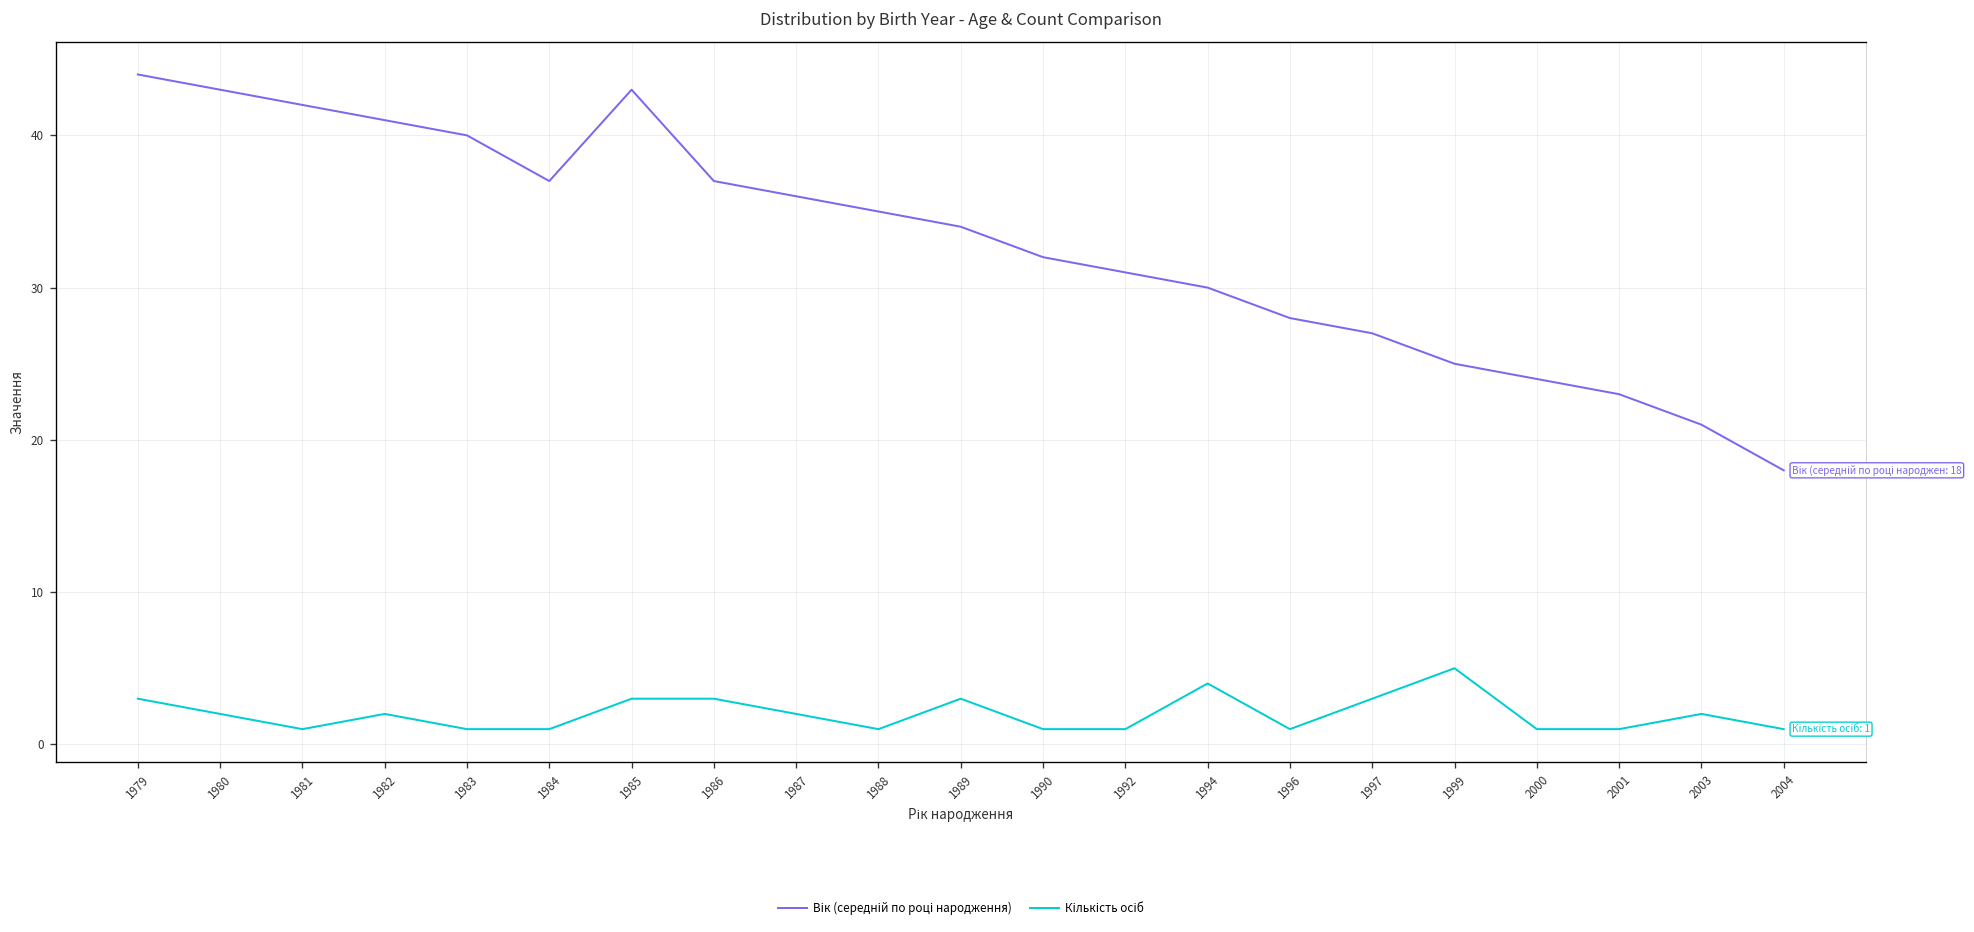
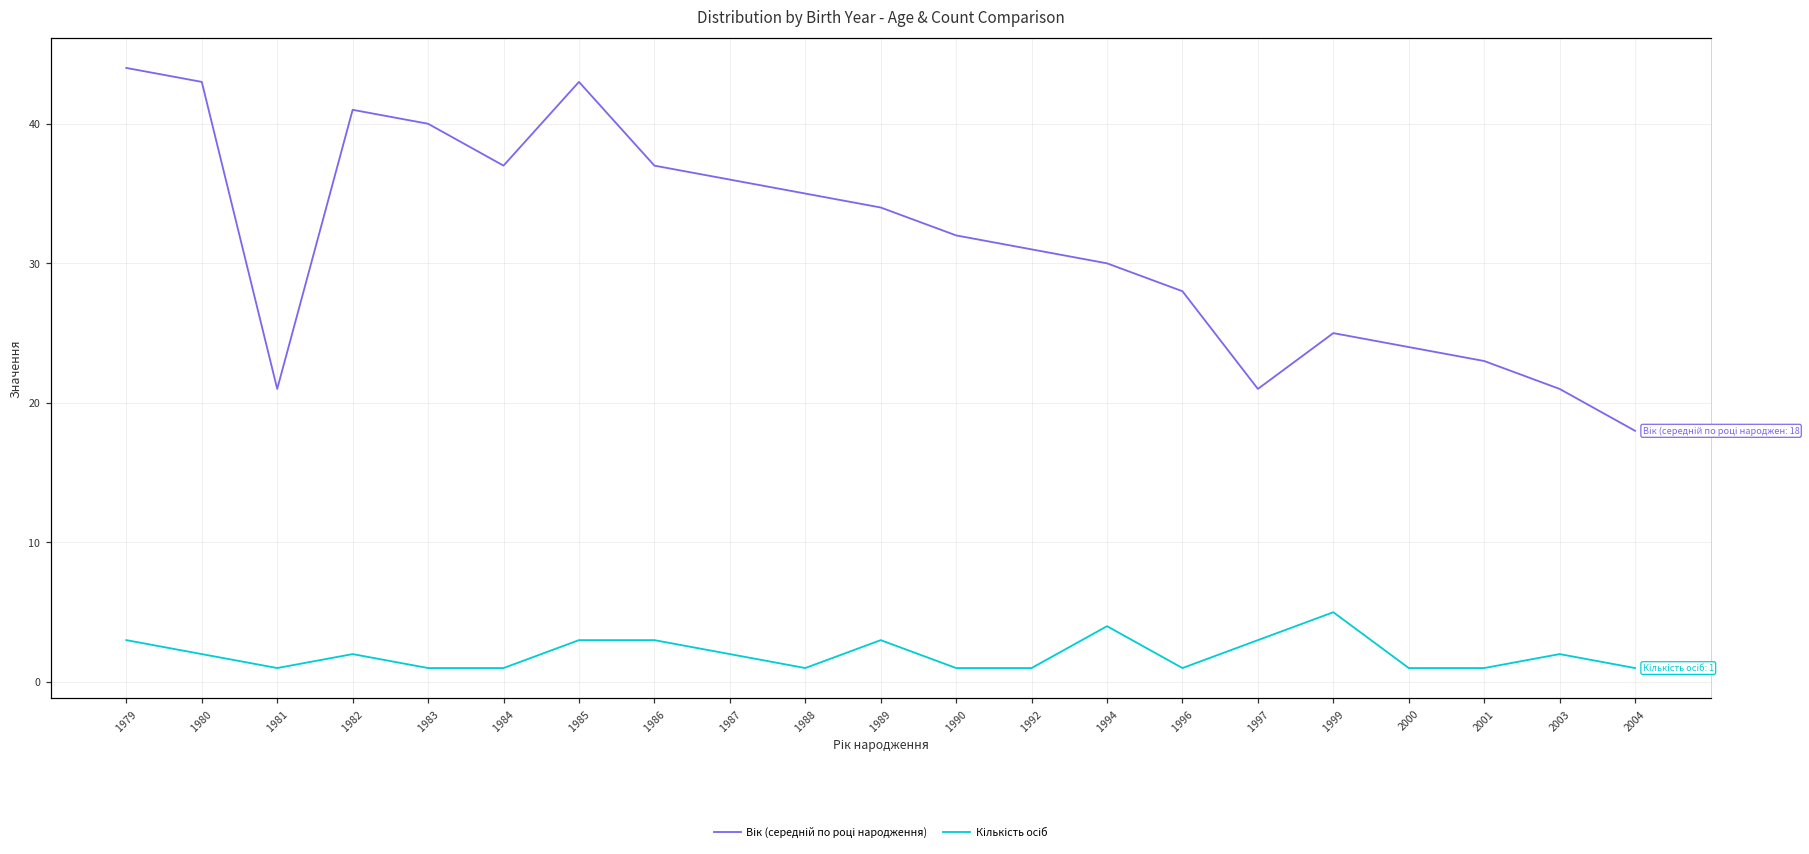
  {
    "Вік (середній по році народження)": {
      "1979": 44,
      "1980": 43,
-     "1981": 42,
+     "1981": 21,
      "1982": 41,
      "1983": 40,
      "1984": 37,
      "1985": 43,
      "1986": 37,
      "1987": 36,
      "1988": 35,
      "1989": 34,
      "1990": 32,
      "1992": 31,
      "1994": 30,
      "1996": 28,
-     "1997": 27,
+     "1997": 21,
      "1999": 25,
      "2000": 24,
      "2001": 23,
      "2003": 21
    },
    "Кількість осіб": {
      "1979": 3,
      "1980": 2,
      "1981": 1,
      "1982": 2,
      "1983": 1,
      "1984": 1,
      "1985": 3,
      "1986": 3,
      "1987": 2,
      "1988": 1,
      "1989": 3,
      "1990": 1,
      "1992": 1,
      "1994": 4,
      "1996": 1,
      "1997": 3,
      "1999": 5,
      "2000": 1,
      "2001": 1,
      "2003": 2
    }
  }
